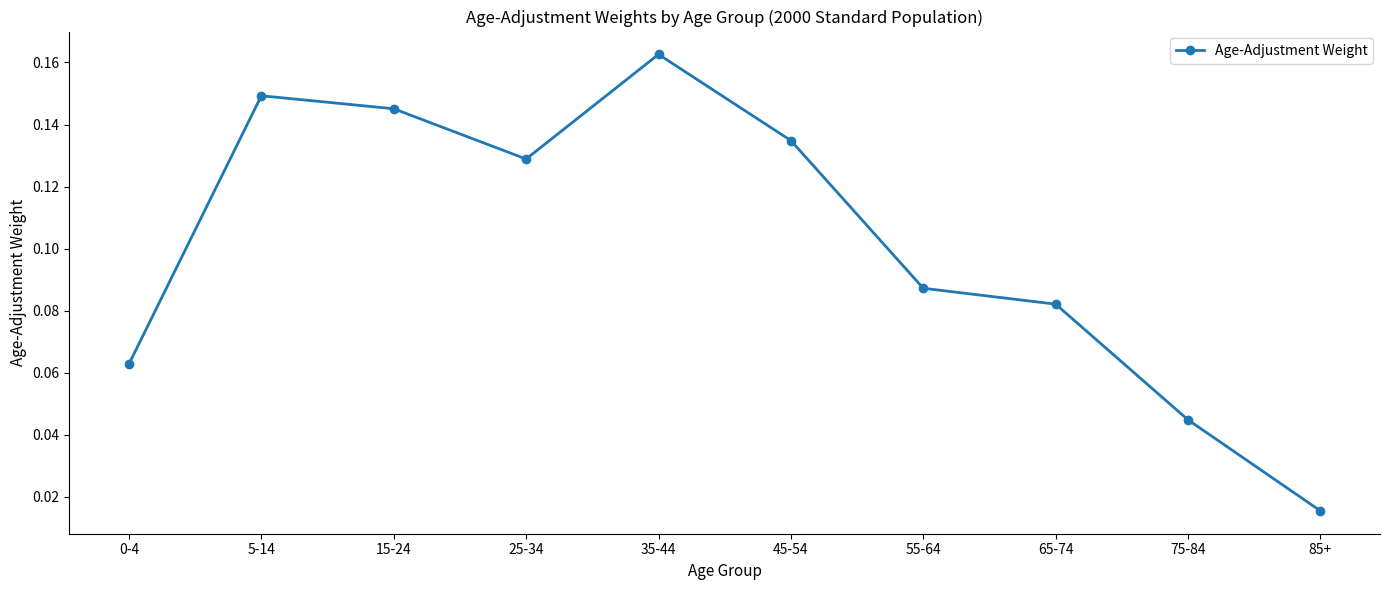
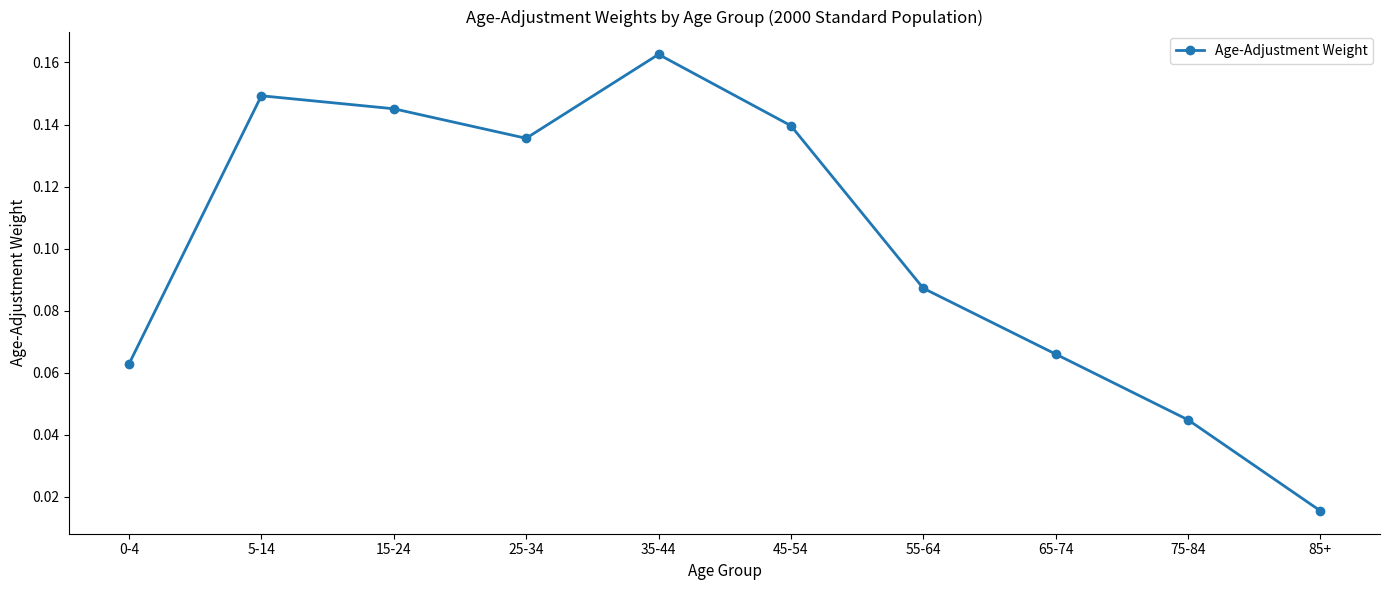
  {
    "0-4": 0.063,
    "5-14": 0.149,
    "15-24": 0.145,
-   "25-34": 0.129,
+   "25-34": 0.136,
    "35-44": 0.163,
-   "45-54": 0.135,
+   "45-54": 0.140,
    "55-64": 0.087,
-   "65-74": 0.082,
+   "65-74": 0.066,
    "75-84": 0.045,
    "85+": 0.016
  }
